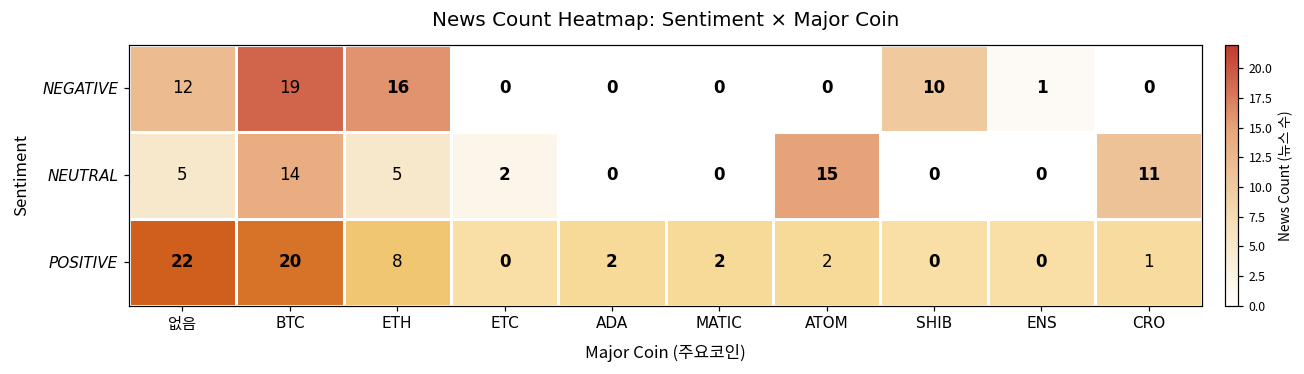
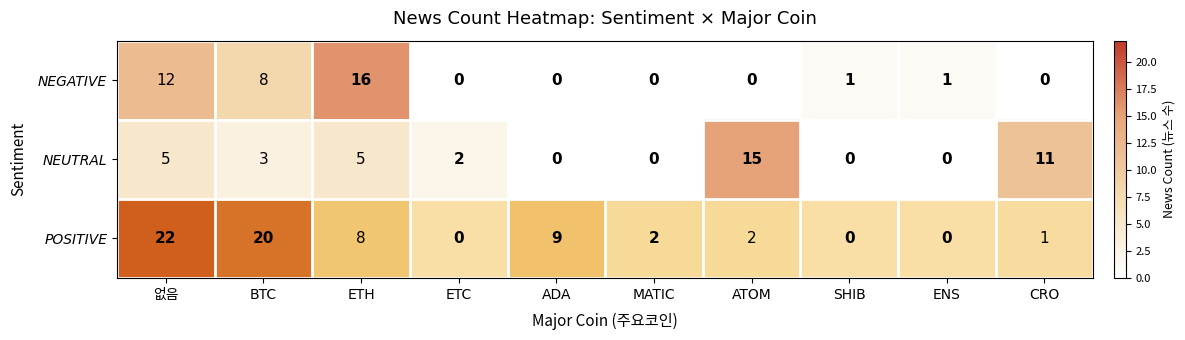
  {
    "NEGATIVE": {
      "없음": 12,
-     "BTC": 19,
+     "BTC": 8,
      "ETH": 16,
      "ETC": 0,
      "ADA": 0,
      "MATIC": 0,
      "ATOM": 0,
-     "SHIB": 10,
+     "SHIB": 1,
      "ENS": 1,
      "CRO": 0
    },
    "NEUTRAL": {
      "없음": 5,
-     "BTC": 14,
+     "BTC": 3,
      "ETH": 5,
      "ETC": 2,
      "ADA": 0,
      "MATIC": 0,
      "ATOM": 15,
      "SHIB": 0,
      "ENS": 0,
      "CRO": 11
    },
    "POSITIVE": {
      "없음": 22,
      "BTC": 20,
      "ETH": 8,
      "ETC": 0,
-     "ADA": 2,
+     "ADA": 9,
      "MATIC": 2,
      "ATOM": 2,
      "SHIB": 0,
      "ENS": 0,
      "CRO": 1
    }
  }
